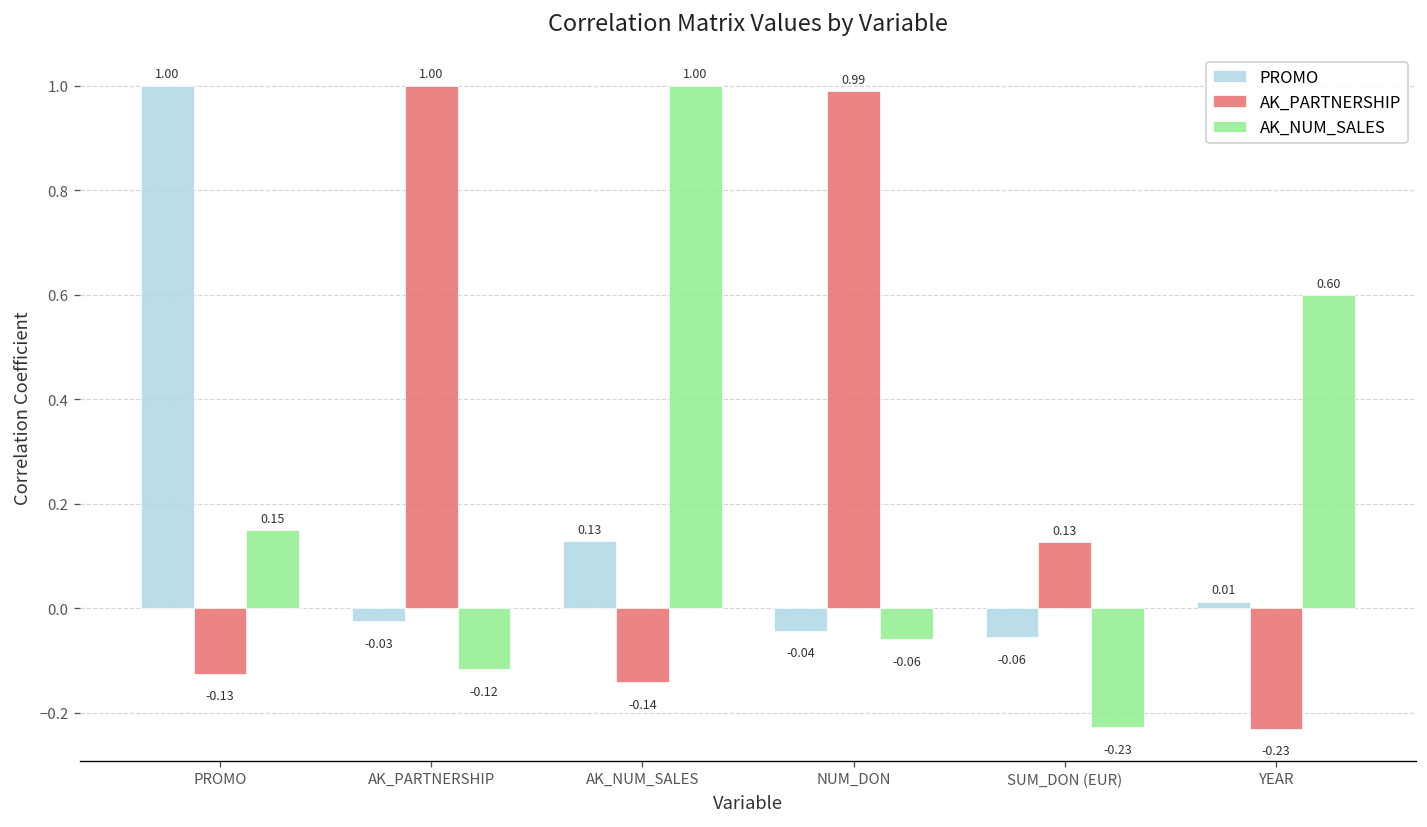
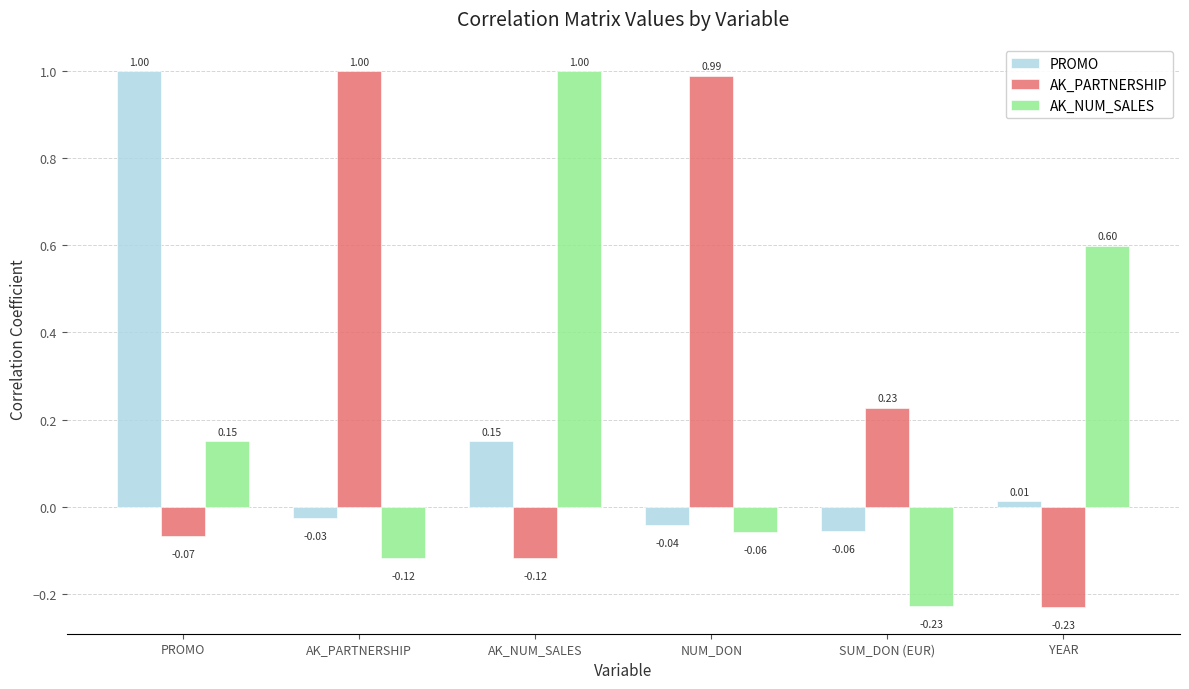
  {
    "PROMO": {
      "PROMO": 1.00,
      "AK_PARTNERSHIP": -0.03,
-     "AK_NUM_SALES": 0.13,
+     "AK_NUM_SALES": 0.15,
      "NUM_DON": -0.04,
      "SUM_DON (EUR)": -0.06,
      "YEAR": 0.01
    },
    "AK_PARTNERSHIP": {
-     "PROMO": -0.13,
+     "PROMO": -0.07,
      "AK_PARTNERSHIP": 1.00,
-     "AK_NUM_SALES": -0.14,
+     "AK_NUM_SALES": -0.12,
      "NUM_DON": 0.99,
-     "SUM_DON (EUR)": 0.13,
+     "SUM_DON (EUR)": 0.23,
      "YEAR": -0.23
    },
    "AK_NUM_SALES": {
      "PROMO": 0.15,
      "AK_PARTNERSHIP": -0.12,
      "AK_NUM_SALES": 1.00,
      "NUM_DON": -0.06,
      "SUM_DON (EUR)": -0.23,
      "YEAR": 0.60
    }
  }
